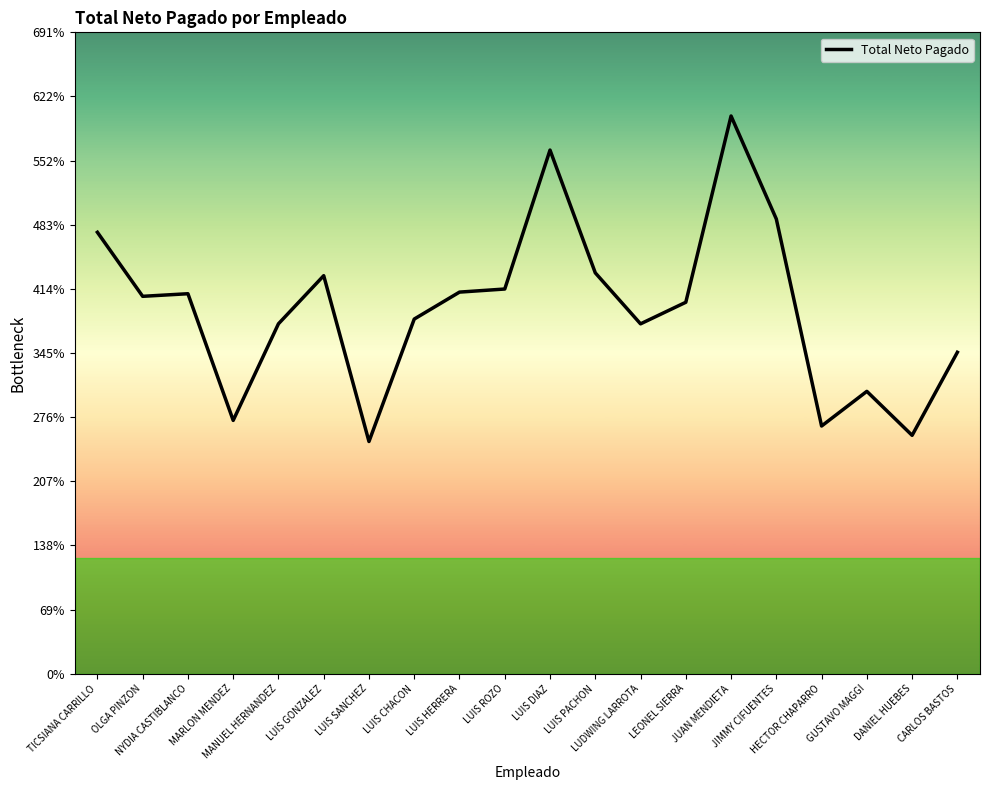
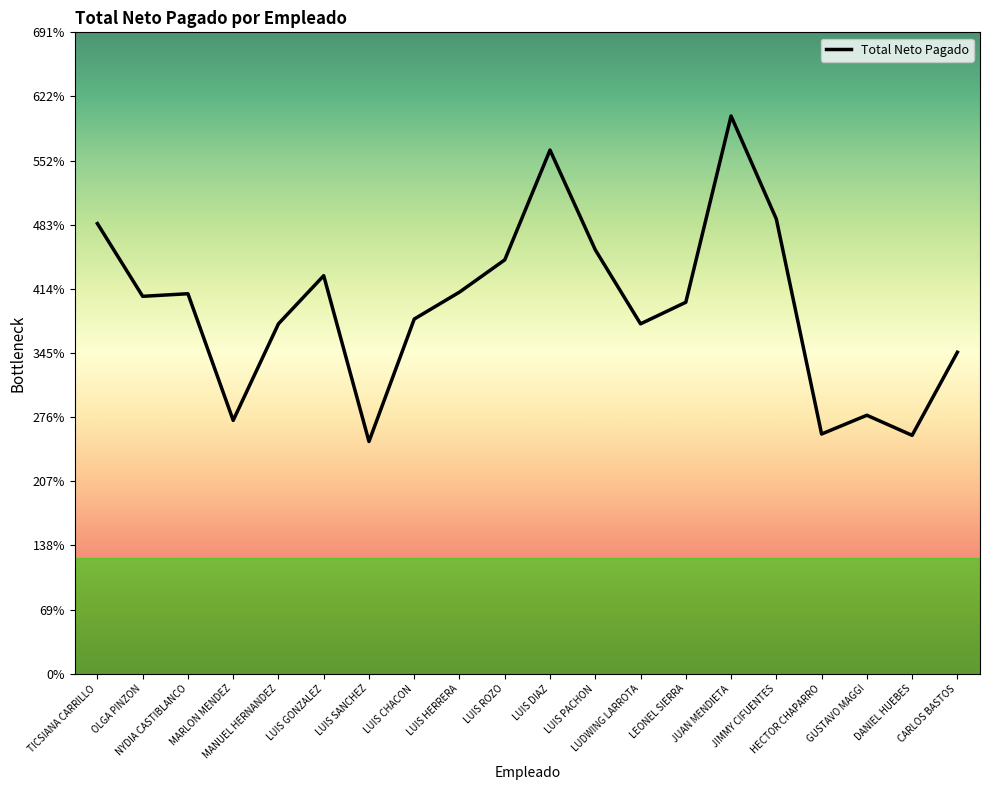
  {
-   "TICSIANA CARRILLO": "476%",
+   "TICSIANA CARRILLO": "485%",
    "OLGA PINZON": "410%",
    "NYDIA CASTIBLANCO": "410%",
    "MARLON MENDEZ": "270%",
    "MANUEL HERNANDEZ": "380%",
    "LUIS GONZALEZ": "430%",
    "LUIS SANCHEZ": "250%",
    "LUIS CHACON": "380%",
    "LUIS HERRERA": "410%",
-   "LUIS ROZO": "410%",
+   "LUIS ROZO": "450%",
    "LUIS DIAZ": "560%",
-   "LUIS PACHON": "430%",
+   "LUIS PACHON": "460%",
    "LUDWING LARROTA": "380%",
    "LEONEL SIERRA": "400%",
    "JUAN MENDIETA": "600%",
    "JIMMY CIFUENTES": "490%",
-   "HECTOR CHAPARRO": "270%",
-   "GUSTAVO MAGGI": "300%",
+   "HECTOR CHAPARRO": "260%",
+   "GUSTAVO MAGGI": "280%",
    "DANIEL HUEBES": "260%",
    "CARLOS BASTOS": "350%"
  }
